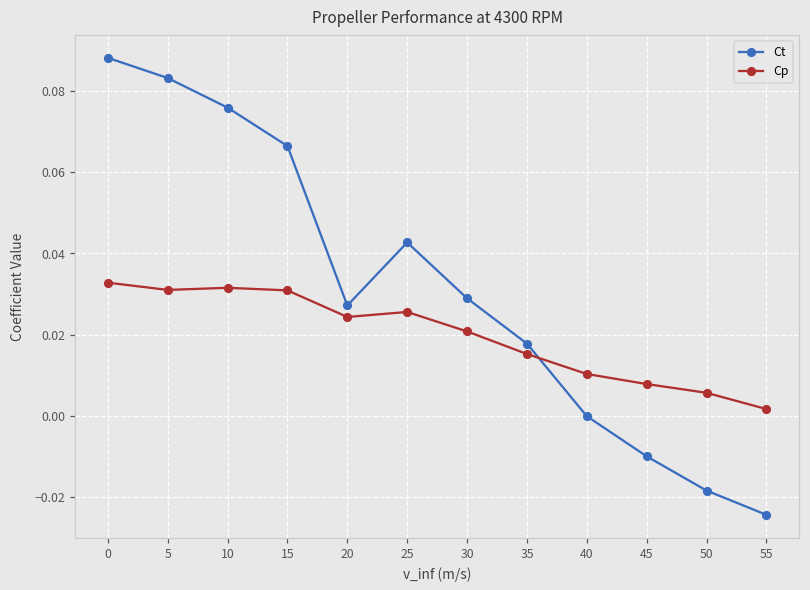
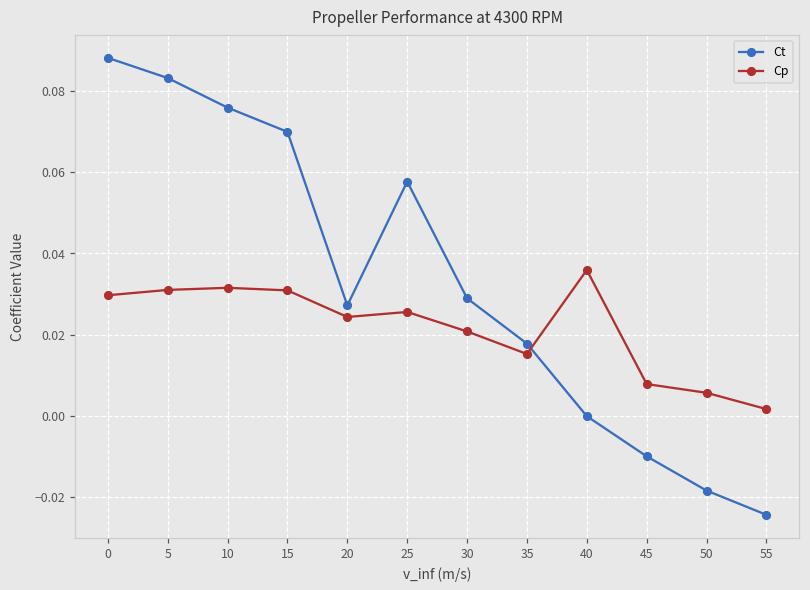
  {
    "Ct": {
      "0": 0.088,
      "5": 0.083,
      "10": 0.076,
-     "15": 0.066,
+     "15": 0.070,
      "20": 0.027,
-     "25": 0.043,
+     "25": 0.058,
      "30": 0.029,
      "35": 0.018,
      "40": 0.000,
      "45": -0.010,
      "50": -0.018,
      "55": -0.024
    },
    "Cp": {
-     "0": 0.033,
+     "0": 0.030,
      "5": 0.031,
      "10": 0.031,
      "15": 0.031,
      "20": 0.024,
      "25": 0.026,
      "30": 0.021,
      "35": 0.015,
-     "40": 0.010,
+     "40": 0.036,
      "45": 0.008,
      "50": 0.006,
      "55": 0.002
    }
  }
